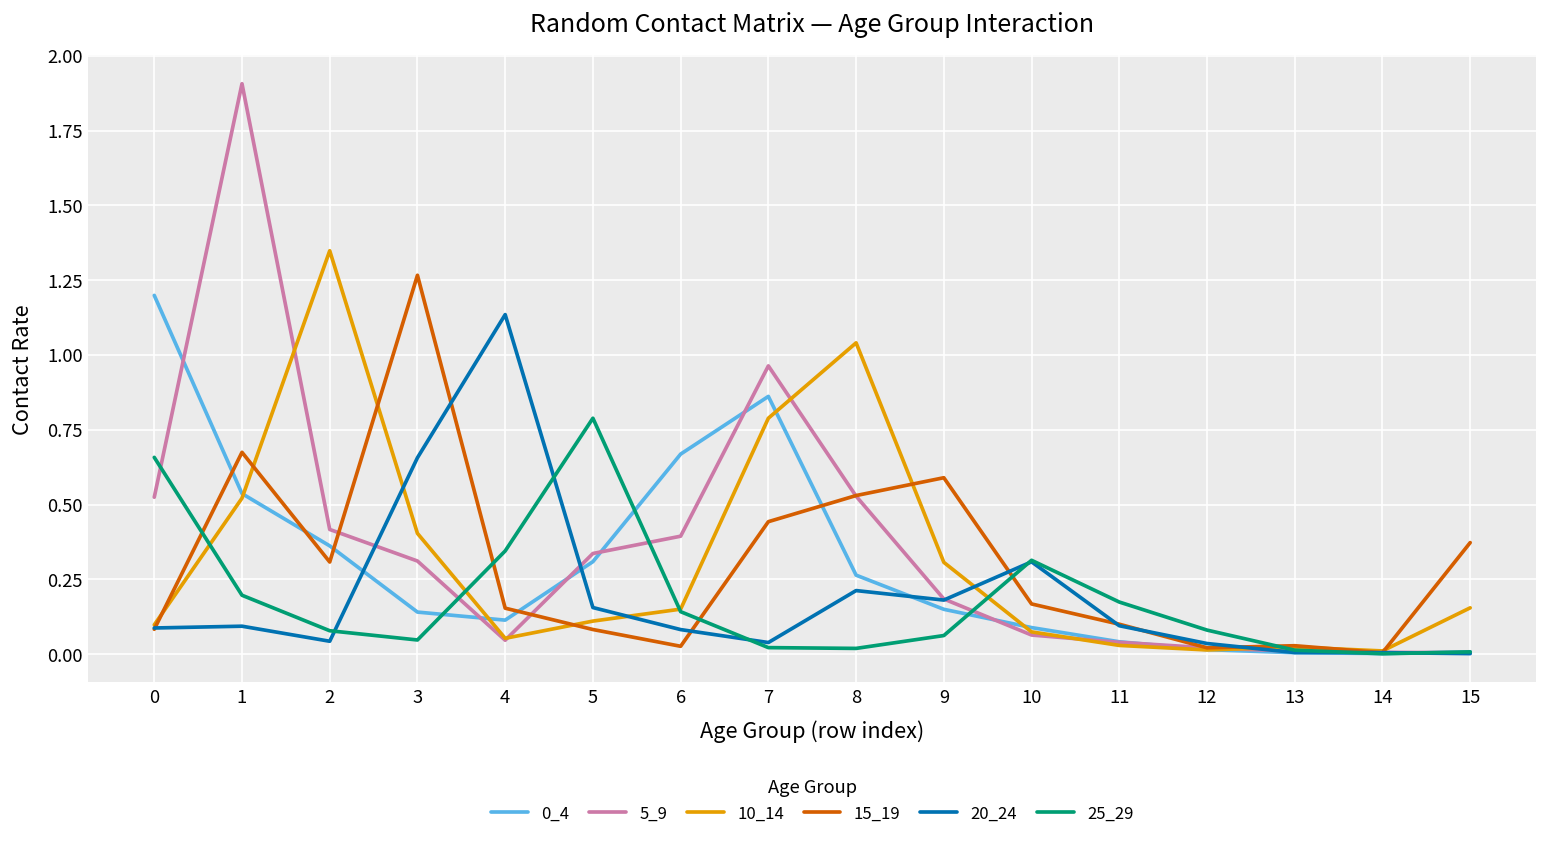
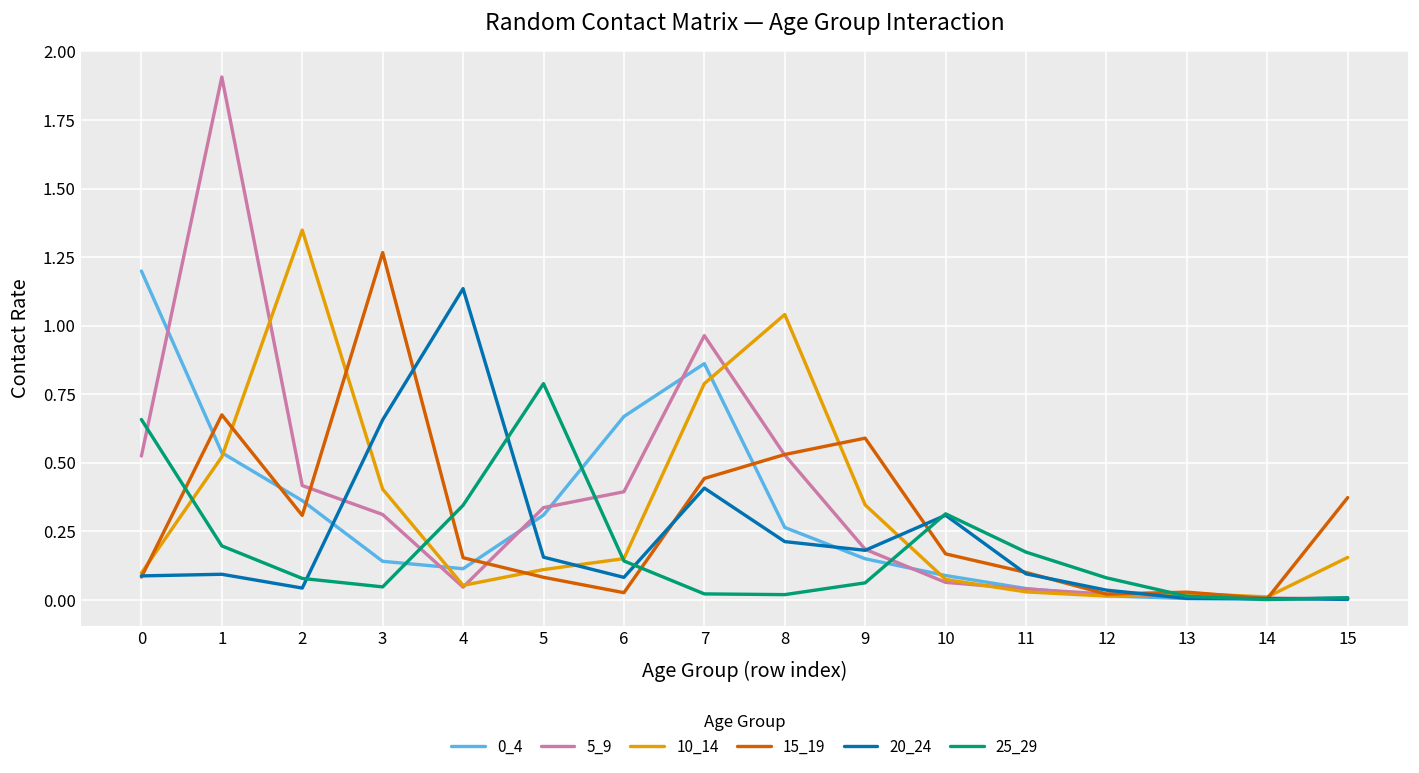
  {
    "0_4": {
      "0": 1.20,
      "1": 0.54,
      "2": 0.36,
      "3": 0.14,
      "4": 0.11,
      "5": 0.31,
      "6": 0.67,
      "7": 0.86,
      "8": 0.26,
      "9": 0.15,
      "10": 0.09
    },
    "5_9": {
      "0": 0.52,
      "1": 1.91,
      "2": 0.42,
      "3": 0.31,
      "5": 0.34,
      "6": 0.39,
      "7": 0.96,
      "10": 0.06
    },
    "10_14": {
      "0": 0.10,
      "1": 0.52,
      "2": 1.35,
      "3": 0.40,
      "5": 0.11,
      "7": 0.79,
      "8": 1.04,
-     "9": 0.31,
+     "9": 0.35,
      "10": 0.07,
      "11": 0.03,
      "15": 0.15
    },
    "15_19": {
      "1": 0.67,
      "2": 0.31,
      "3": 1.27,
      "4": 0.15,
      "5": 0.08,
      "6": 0.03,
      "7": 0.44,
      "9": 0.59,
      "10": 0.17,
      "15": 0.37
    },
    "20_24": {
      "1": 0.09,
      "2": 0.04,
      "3": 0.66,
      "4": 1.13,
      "5": 0.16,
      "6": 0.08,
-     "7": 0.04,
+     "7": 0.41,
      "8": 0.21,
      "12": 0.04
    },
    "25_29": {
      "0": 0.66,
      "1": 0.20,
      "2": 0.08,
      "3": 0.05,
      "4": 0.34,
      "5": 0.79,
      "7": 0.02,
      "8": 0.02,
      "9": 0.06,
      "11": 0.17,
      "12": 0.08
    }
  }
